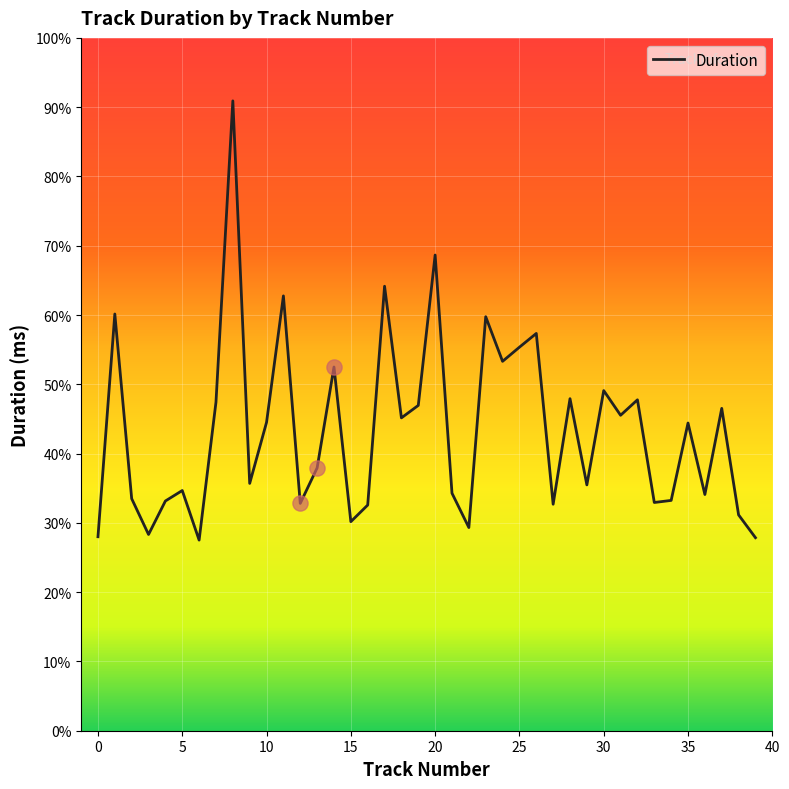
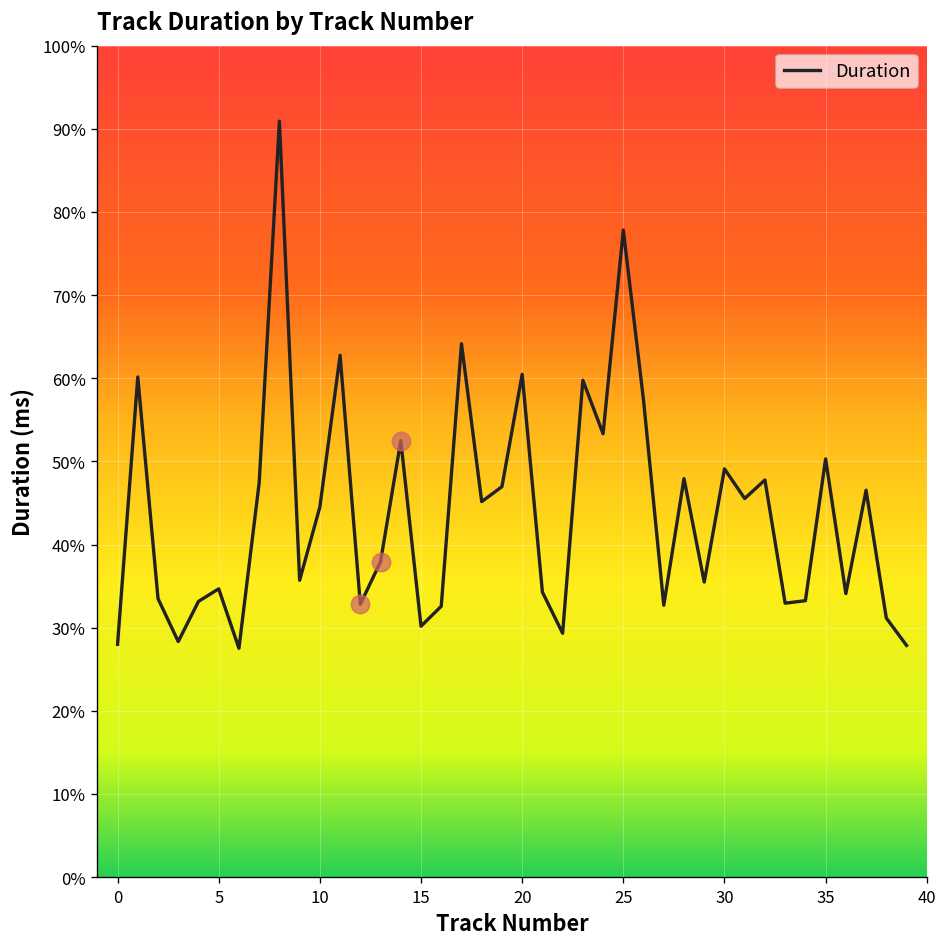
  {
    "Duration": {
      "0": "28%",
      "5": "35%",
      "10": "45%",
      "15": "30%",
-     "20": "69%",
-     "25": "55%",
+     "20": "60%",
+     "25": "78%",
      "30": "49%",
-     "35": "44%"
+     "35": "50%"
    }
  }
